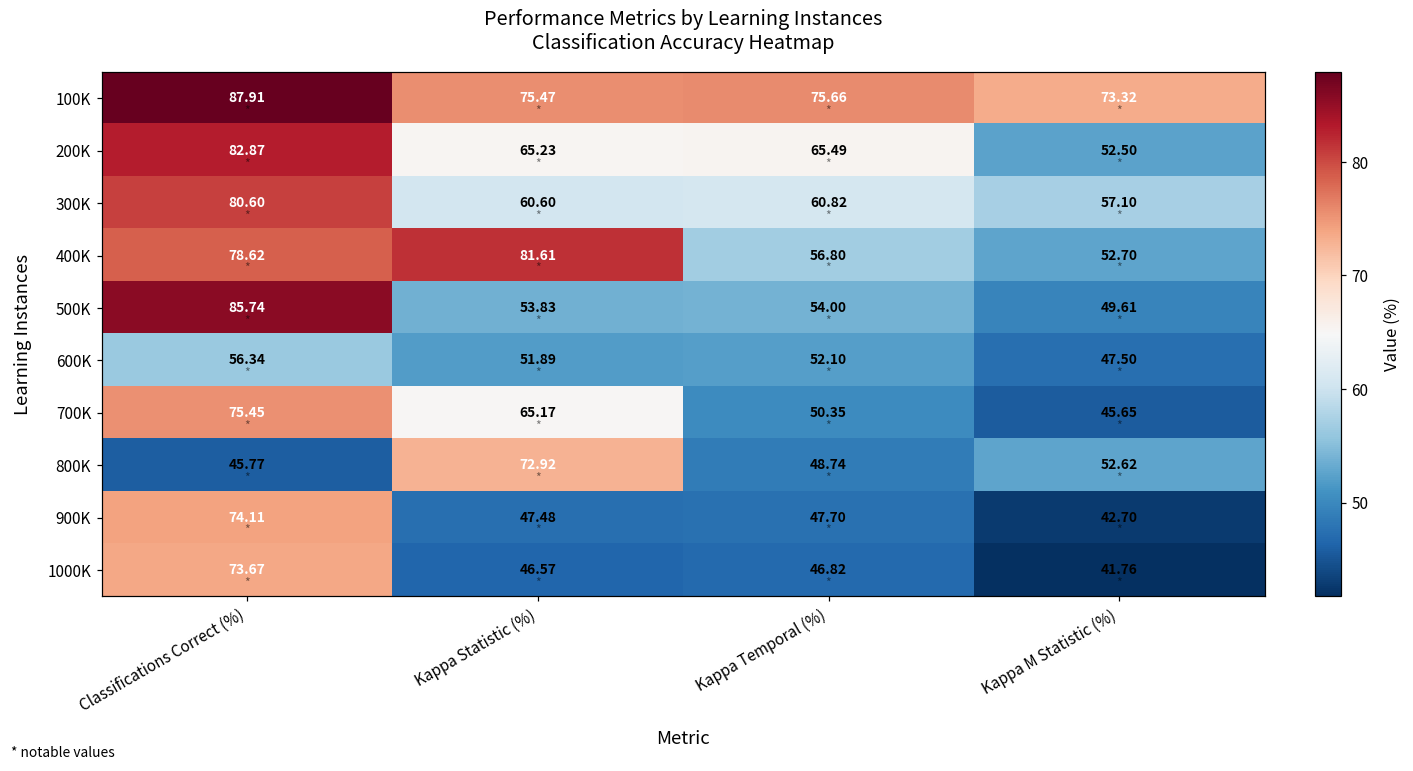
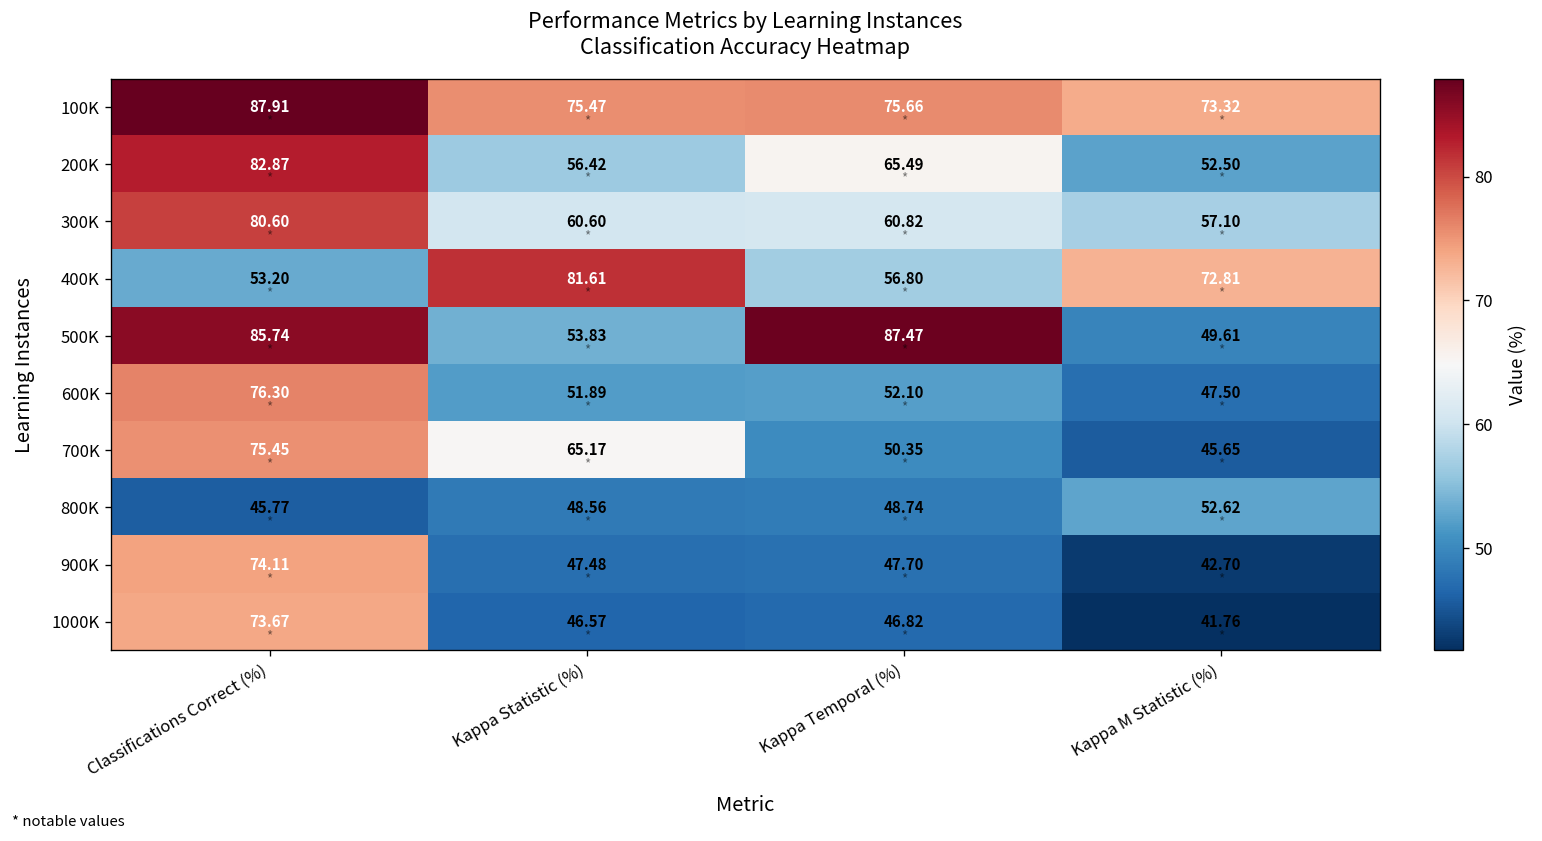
  {
    "200K": {
-     "Kappa Statistic (%)": 65.23
+     "Kappa Statistic (%)": 56.42
    },
    "400K": {
-     "Classifications Correct (%)": 78.62,
-     "Kappa M Statistic (%)": 52.70
+     "Classifications Correct (%)": 53.20,
+     "Kappa M Statistic (%)": 72.81
    },
    "500K": {
-     "Kappa Temporal (%)": 54.00
+     "Kappa Temporal (%)": 87.47
    },
    "600K": {
-     "Classifications Correct (%)": 56.34
+     "Classifications Correct (%)": 76.30
    },
    "800K": {
-     "Kappa Statistic (%)": 72.92
+     "Kappa Statistic (%)": 48.56
    }
  }
